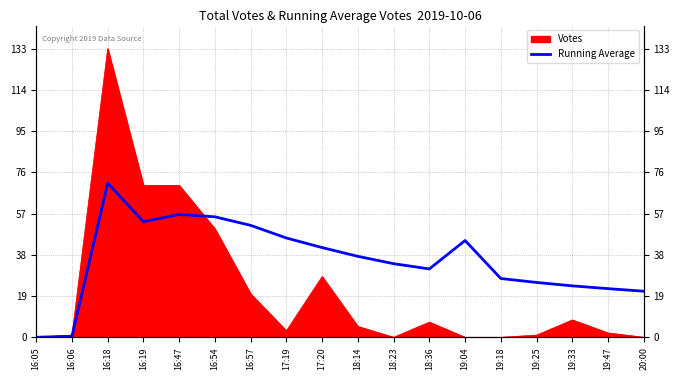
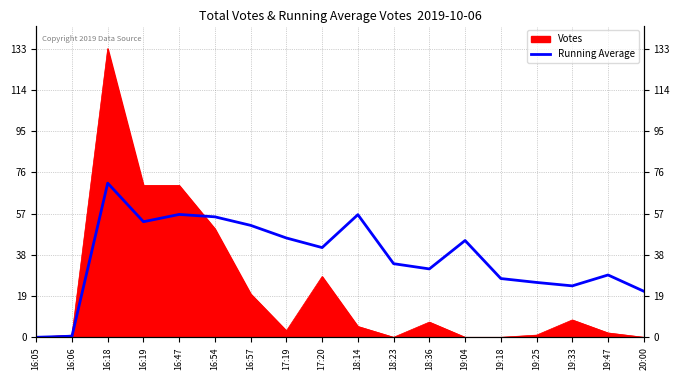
  {
    "Votes": {
      "16:19": 70,
      "16:47": 70,
      "16:54": 50,
      "16:57": 20,
      "17:19": 3,
      "17:20": 28,
      "18:14": 5,
      "18:23": 0,
      "18:36": 7,
      "19:04": 0,
      "19:18": 0,
      "19:25": 1,
      "19:33": 8,
      "19:47": 2,
      "20:00": 0
    },
    "Running Average": {
      "16:18": 71,
      "16:19": 53,
      "16:47": 57,
      "16:54": 56,
      "16:57": 52,
      "17:19": 46,
      "17:20": 41,
-     "18:14": 37,
+     "18:14": 57,
      "18:23": 34,
      "18:36": 32,
      "19:04": 45,
      "19:18": 27,
      "19:25": 25,
      "19:33": 24,
-     "19:47": 22,
+     "19:47": 29,
      "20:00": 21
    }
  }
